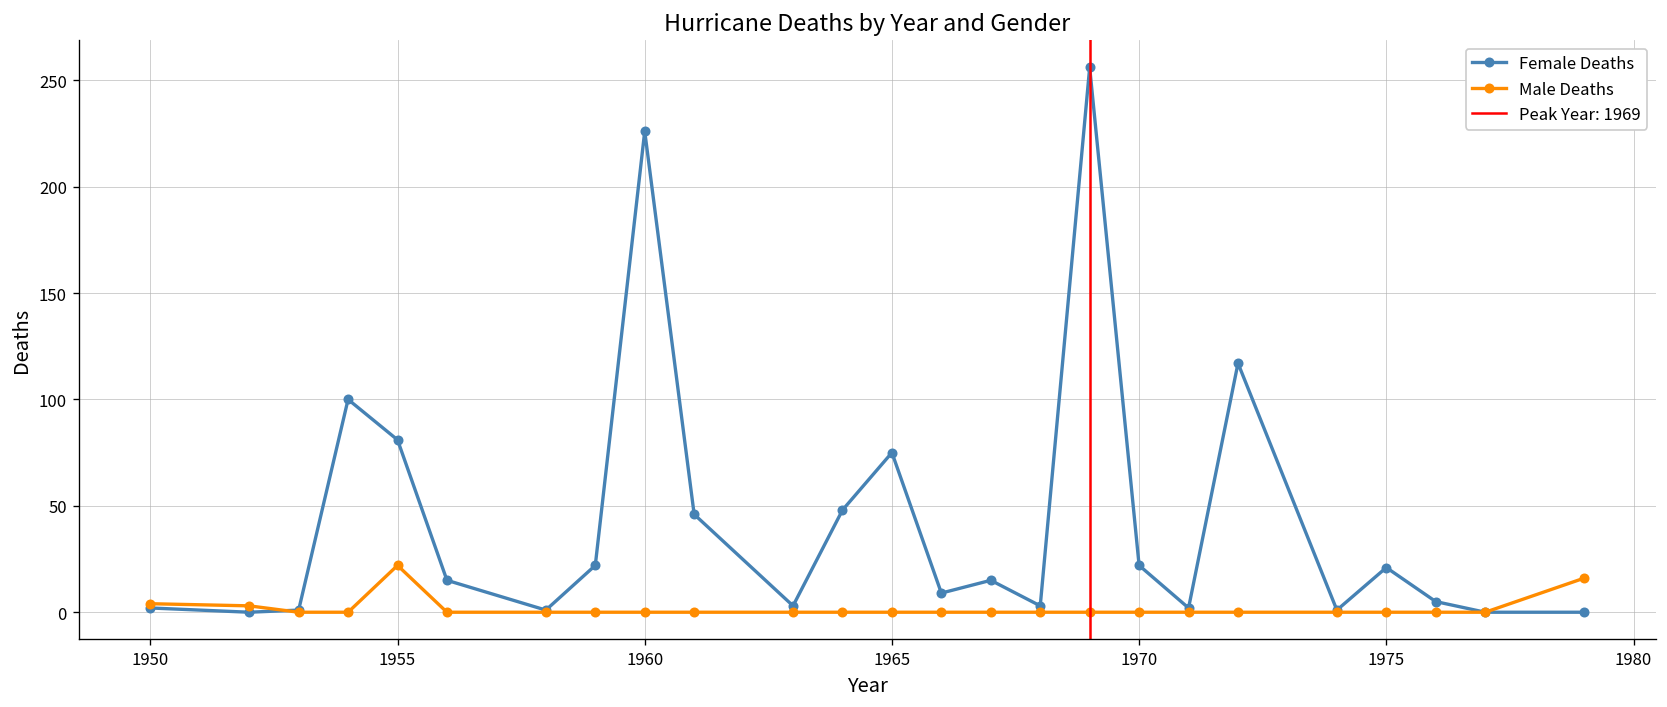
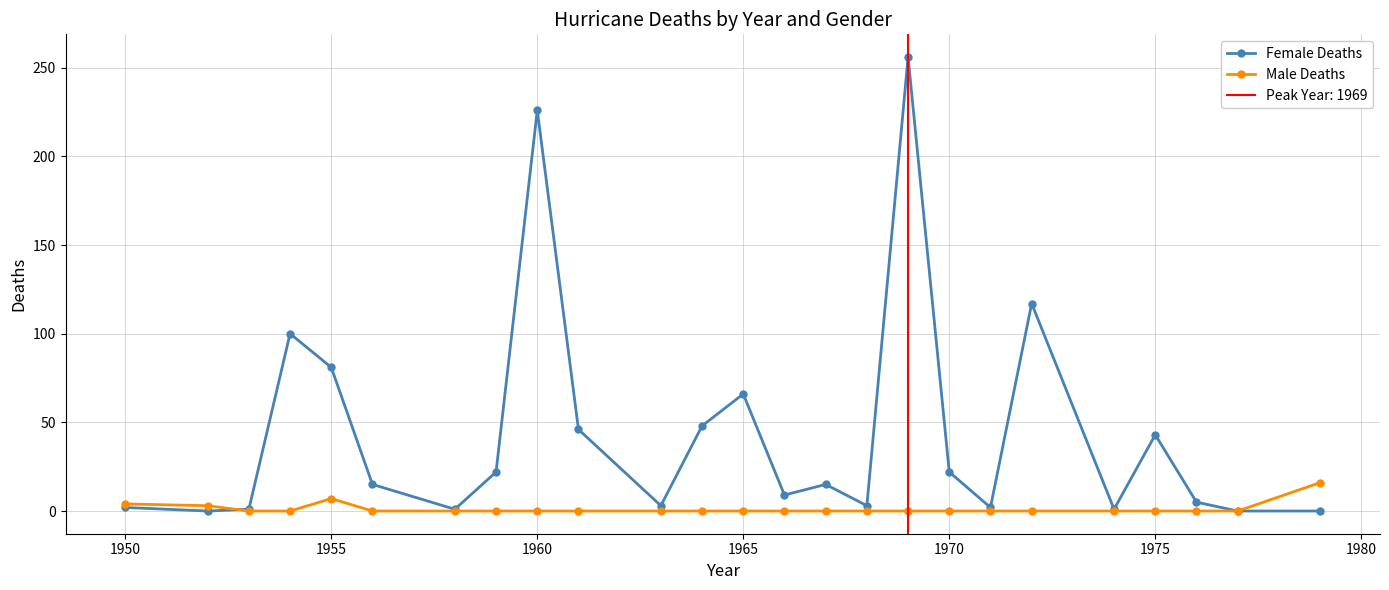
  {
    "Female Deaths": {
      "1950": 2,
      "1955": 81,
      "1960": 226,
-     "1965": 75,
+     "1965": 66,
      "1970": 22,
-     "1975": 21
+     "1975": 43
    },
    "Male Deaths": {
      "1950": 4,
-     "1955": 22,
+     "1955": 7,
      "1960": 0,
      "1965": 0,
      "1970": 0,
      "1975": 0
    }
  }
